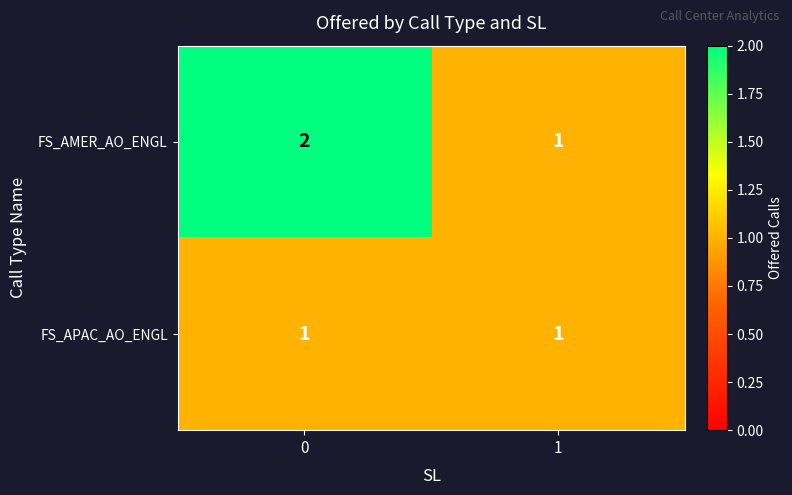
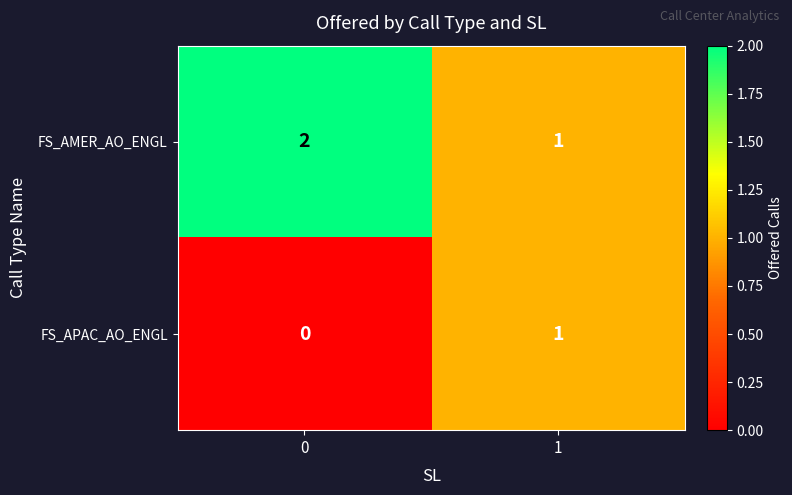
  {
    "FS_AMER_AO_ENGL": {
      "0": 2,
      "1": 1
    },
    "FS_APAC_AO_ENGL": {
-     "0": 1,
+     "0": 0,
      "1": 1
    }
  }
